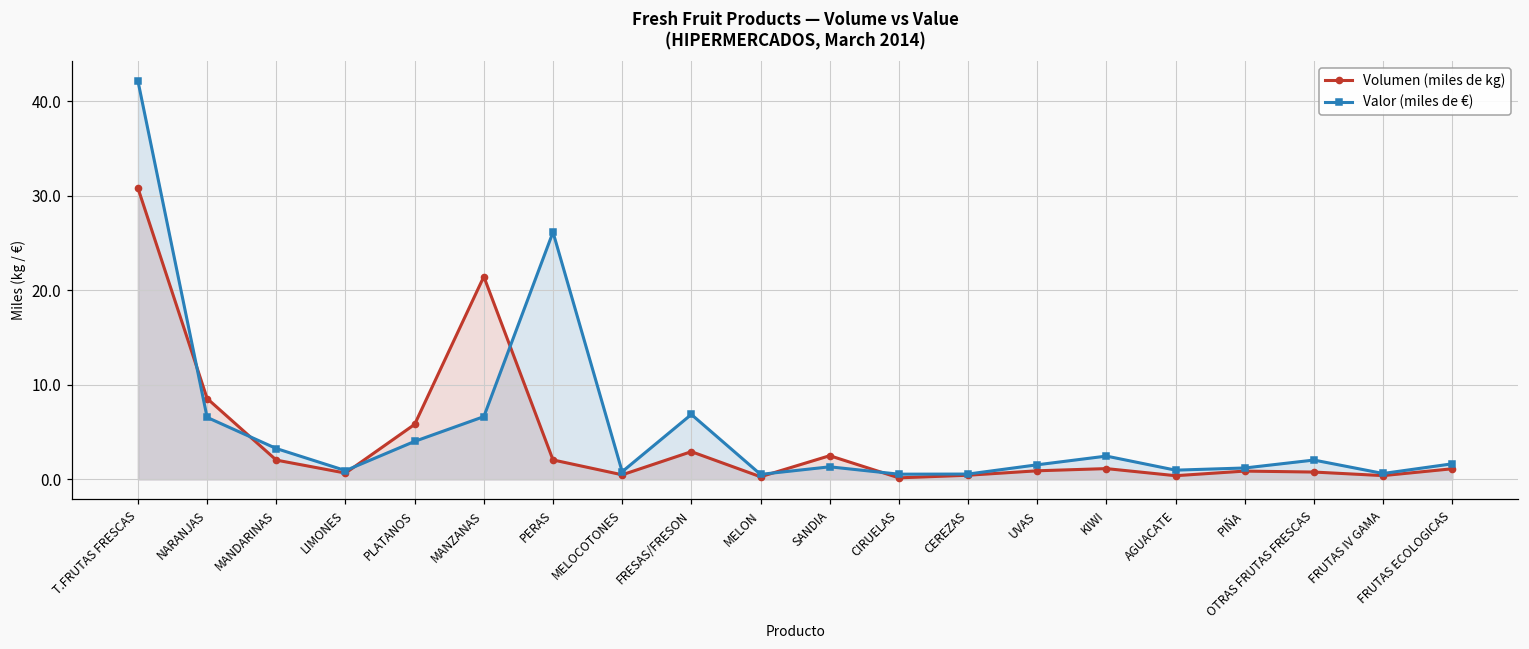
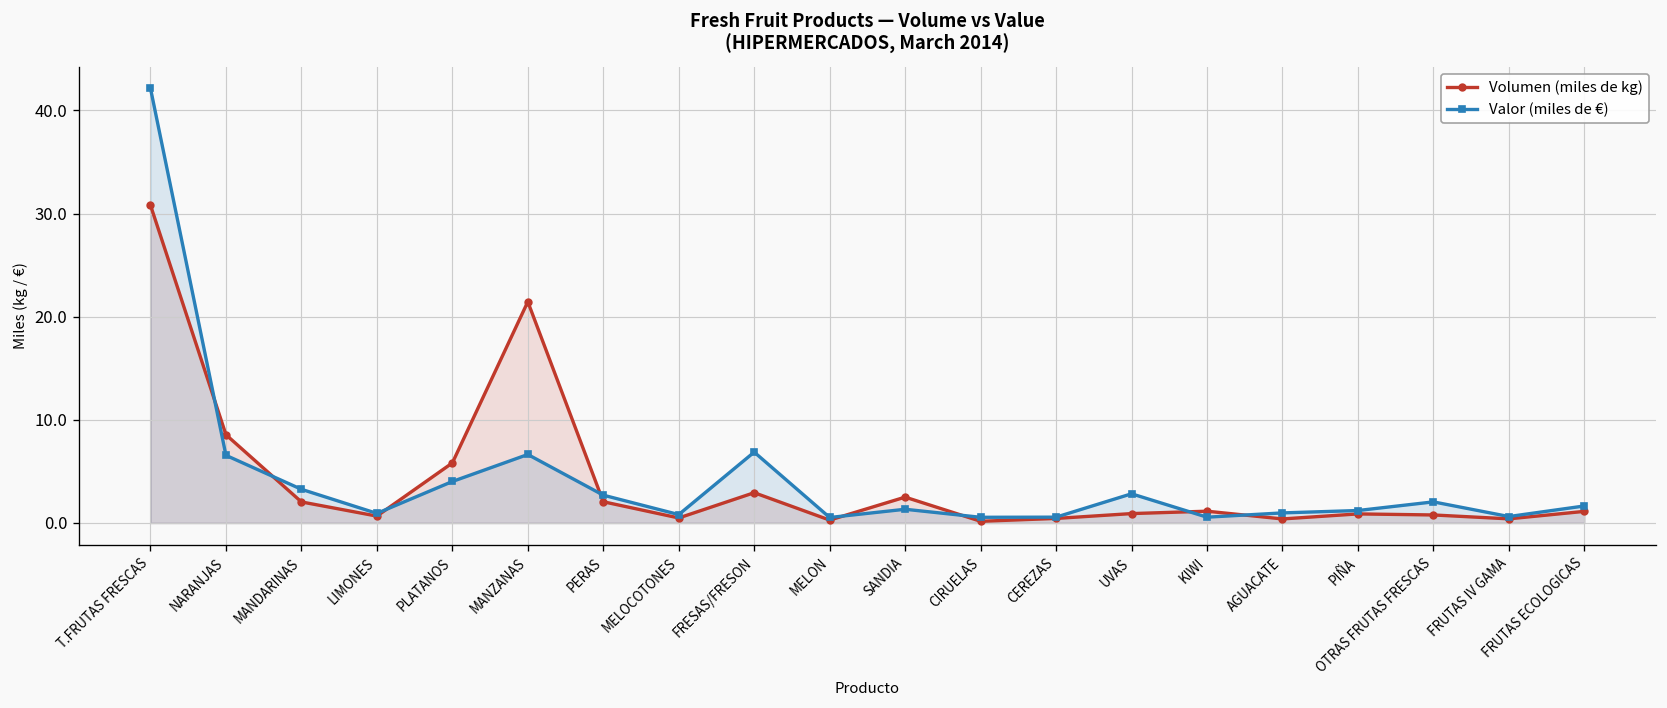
  {
    "Volumen (miles de kg)": {
      "T.FRUTAS FRESCAS": 31,
      "NARANJAS": 9,
      "MANDARINAS": 2,
      "PLATANOS": 6,
      "MANZANAS": 21,
      "PERAS": 2,
      "MELOCOTONES": 0,
      "FRESAS/FRESON": 3,
      "SANDIA": 3,
      "CIRUELAS": 0,
      "UVAS": 1,
      "KIWI": 1,
      "AGUACATE": 0,
      "PIÑA": 1,
      "OTRAS FRUTAS FRESCAS": 1,
      "FRUTAS ECOLOGICAS": 1
    },
    "Valor (miles de €)": {
      "T.FRUTAS FRESCAS": 42,
      "NARANJAS": 7,
      "MANDARINAS": 3,
      "PLATANOS": 4,
      "MANZANAS": 7,
-     "PERAS": 26,
+     "PERAS": 3,
      "MELOCOTONES": 1,
      "FRESAS/FRESON": 7,
      "SANDIA": 1,
      "CIRUELAS": 1,
-     "UVAS": 2,
-     "KIWI": 2,
+     "UVAS": 3,
+     "KIWI": 1,
      "AGUACATE": 1,
      "PIÑA": 1,
      "OTRAS FRUTAS FRESCAS": 2,
      "FRUTAS ECOLOGICAS": 2
    }
  }
